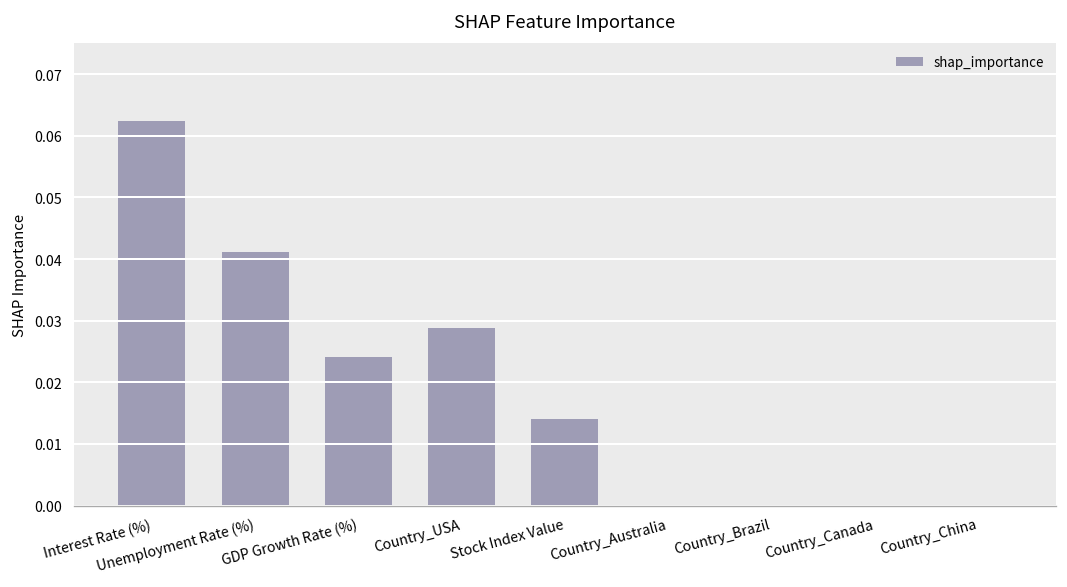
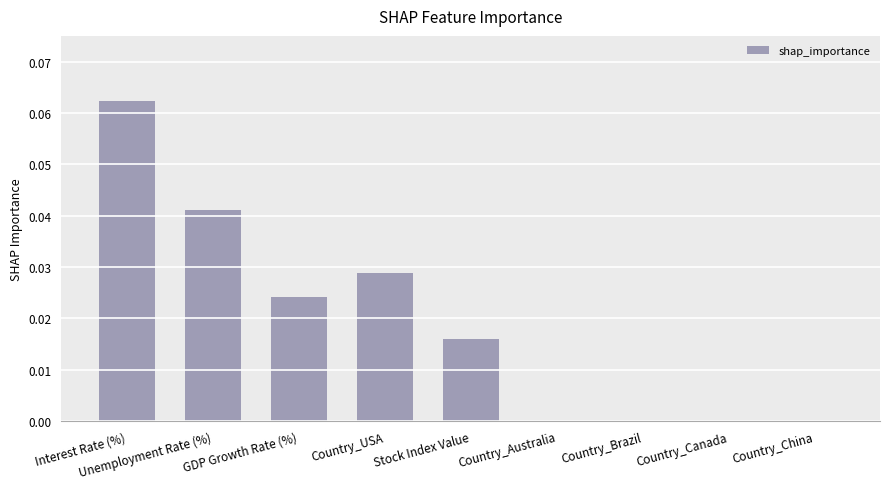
  {
    "Interest Rate (%)": 0.062,
    "Unemployment Rate (%)": 0.041,
    "GDP Growth Rate (%)": 0.024,
    "Country_USA": 0.029,
-   "Stock Index Value": 0.014,
+   "Stock Index Value": 0.016,
    "Country_Australia": 0.000,
    "Country_Brazil": 0.000,
    "Country_Canada": 0.000,
    "Country_China": 0.000
  }
